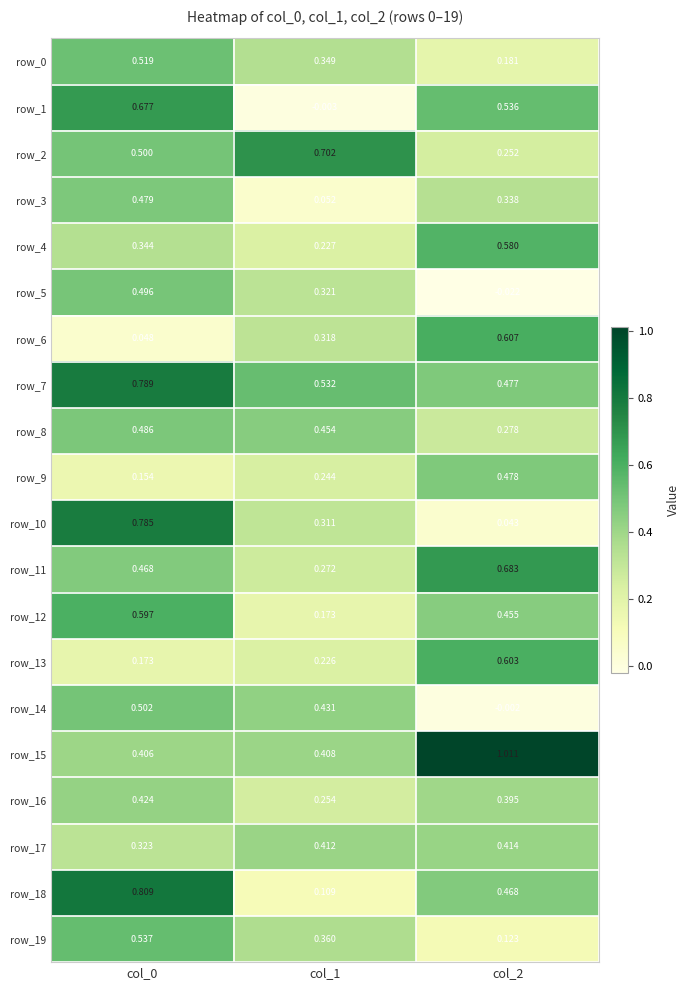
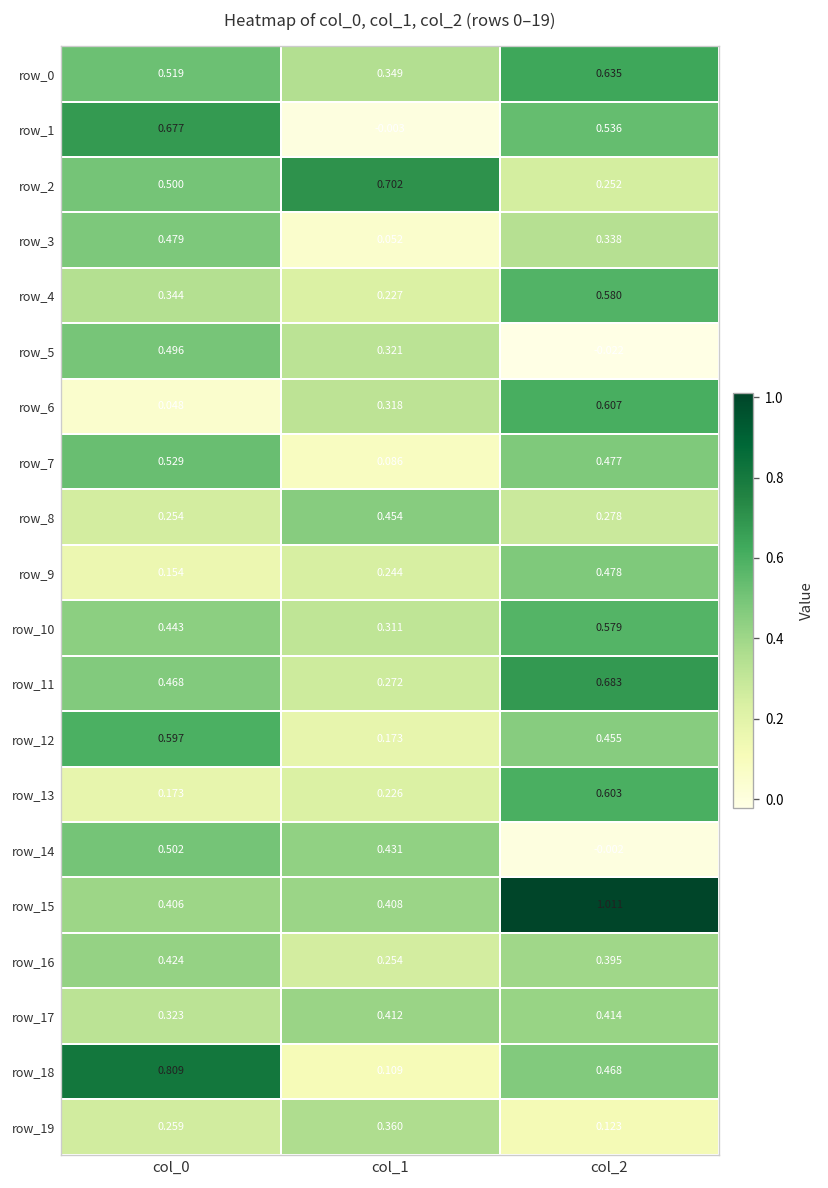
  {
    "row_0": {
      "col_0": 0.519,
      "col_1": 0.349,
-     "col_2": 0.181
+     "col_2": 0.635
    },
    "row_1": {
      "col_0": 0.677,
      "col_2": 0.536
    },
    "row_2": {
      "col_0": 0.500,
      "col_1": 0.702,
      "col_2": 0.252
    },
    "row_3": {
      "col_0": 0.479,
      "col_1": 0.052,
      "col_2": 0.338
    },
    "row_4": {
      "col_0": 0.344,
      "col_1": 0.227,
      "col_2": 0.580
    },
    "row_5": {
      "col_0": 0.496,
      "col_1": 0.321
    },
    "row_6": {
      "col_0": 0.048,
      "col_1": 0.318,
      "col_2": 0.607
    },
    "row_7": {
-     "col_0": 0.789,
-     "col_1": 0.532,
+     "col_0": 0.529,
+     "col_1": 0.086,
      "col_2": 0.477
    },
    "row_8": {
-     "col_0": 0.486,
+     "col_0": 0.254,
      "col_1": 0.454,
      "col_2": 0.278
    },
    "row_9": {
      "col_0": 0.154,
      "col_1": 0.244,
      "col_2": 0.478
    },
    "row_10": {
-     "col_0": 0.785,
+     "col_0": 0.443,
      "col_1": 0.311,
-     "col_2": 0.043
+     "col_2": 0.579
    },
    "row_11": {
      "col_0": 0.468,
      "col_1": 0.272,
      "col_2": 0.683
    },
    "row_12": {
      "col_0": 0.597,
      "col_1": 0.173,
      "col_2": 0.455
    },
    "row_13": {
      "col_0": 0.173,
      "col_1": 0.226,
      "col_2": 0.603
    },
    "row_14": {
      "col_0": 0.502,
      "col_1": 0.431
    },
    "row_15": {
      "col_0": 0.406,
      "col_1": 0.408
    },
    "row_16": {
      "col_0": 0.424,
      "col_1": 0.254,
      "col_2": 0.395
    },
    "row_17": {
      "col_0": 0.323,
      "col_1": 0.412,
      "col_2": 0.414
    },
    "row_18": {
      "col_0": 0.809,
      "col_1": 0.109,
      "col_2": 0.468
    },
    "row_19": {
-     "col_0": 0.537,
+     "col_0": 0.259,
      "col_1": 0.360,
      "col_2": 0.123
    }
  }
